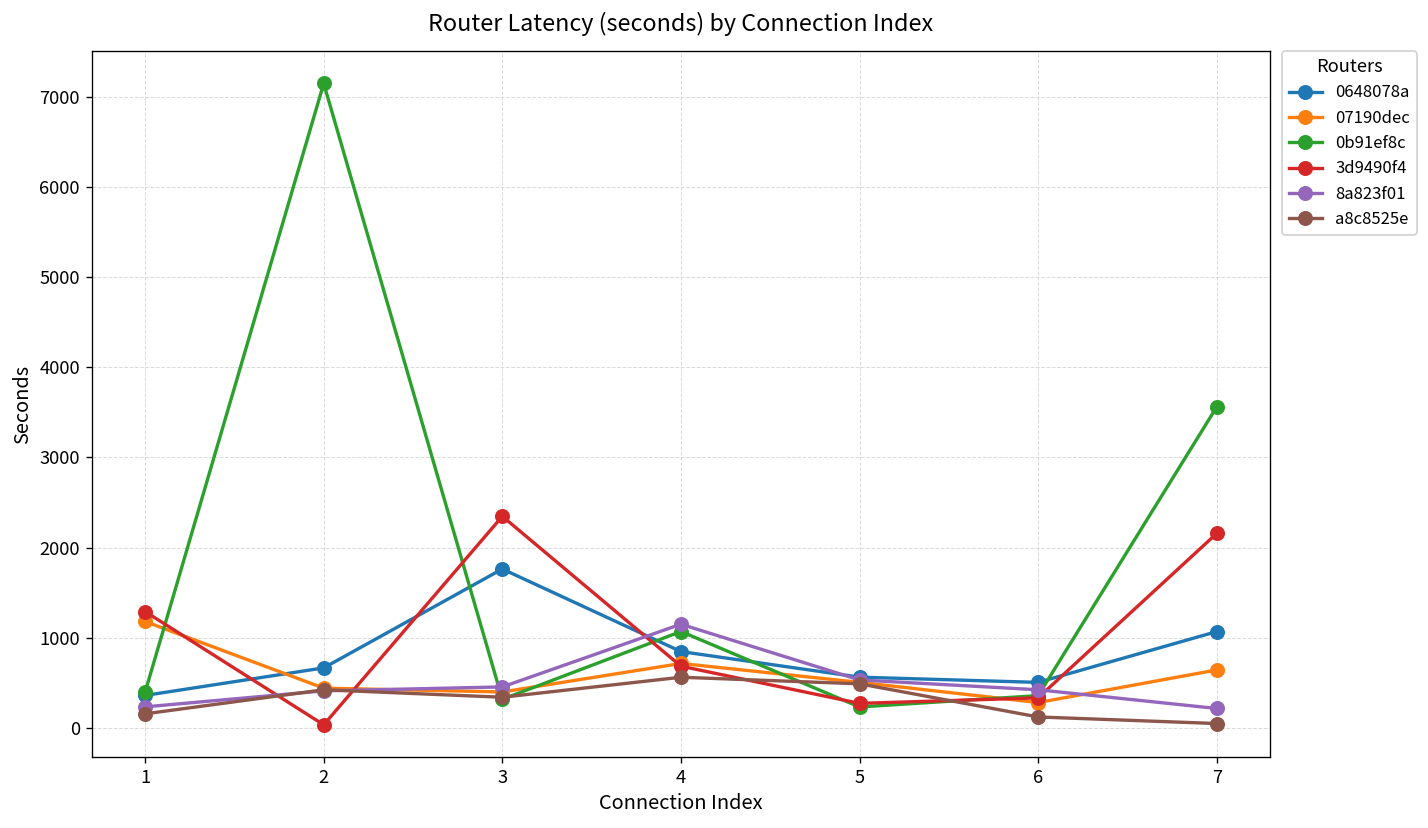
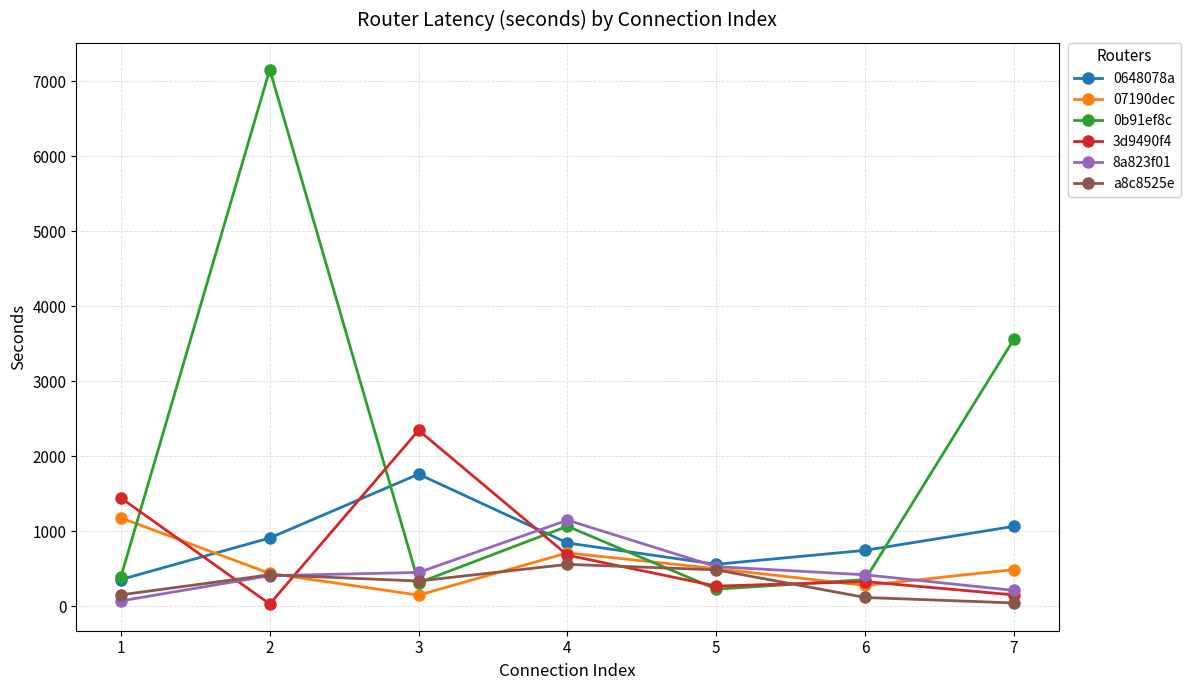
  {
    "0648078a": {
      "1": 400,
-     "2": 700,
+     "2": 900,
      "3": 1800,
      "4": 800,
-     "6": 500,
+     "6": 700,
      "7": 1100
    },
    "07190dec": {
      "1": 1200,
-     "3": 400,
+     "3": 200,
      "6": 300,
-     "7": 600
+     "7": 500
    },
    "0b91ef8c": {
      "1": 400,
      "2": 7200,
      "4": 1100,
      "5": 200,
      "7": 3600
    },
    "3d9490f4": {
-     "1": 1300,
+     "1": 1400,
      "2": 0,
      "3": 2300,
      "5": 300,
-     "7": 2200
+     "7": 200
    },
    "8a823f01": {
-     "1": 200,
+     "1": 100,
      "3": 500,
      "4": 1100,
      "6": 400,
      "7": 200
    },
    "a8c8525e": {
      "1": 200,
      "4": 600,
      "6": 100,
      "7": 0
    }
  }
